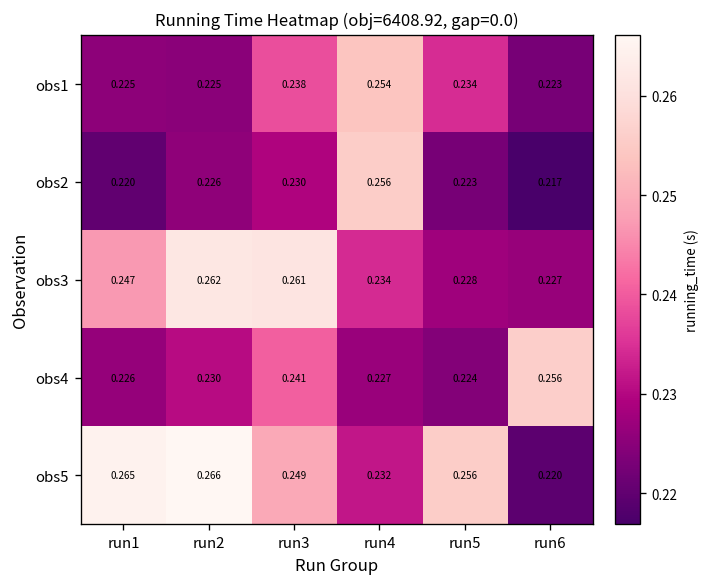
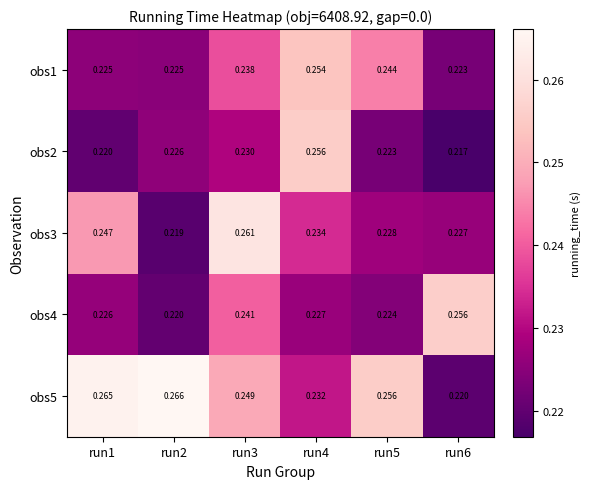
  {
    "obs1": {
      "run1": 0.225,
      "run2": 0.225,
      "run3": 0.238,
      "run4": 0.254,
-     "run5": 0.234,
+     "run5": 0.244,
      "run6": 0.223
    },
    "obs2": {
      "run1": 0.220,
      "run2": 0.226,
      "run3": 0.230,
      "run4": 0.256,
      "run5": 0.223,
      "run6": 0.217
    },
    "obs3": {
      "run1": 0.247,
-     "run2": 0.262,
+     "run2": 0.219,
      "run3": 0.261,
      "run4": 0.234,
      "run5": 0.228,
      "run6": 0.227
    },
    "obs4": {
      "run1": 0.226,
-     "run2": 0.230,
+     "run2": 0.220,
      "run3": 0.241,
      "run4": 0.227,
      "run5": 0.224,
      "run6": 0.256
    },
    "obs5": {
      "run1": 0.265,
      "run2": 0.266,
      "run3": 0.249,
      "run4": 0.232,
      "run5": 0.256,
      "run6": 0.220
    }
  }
